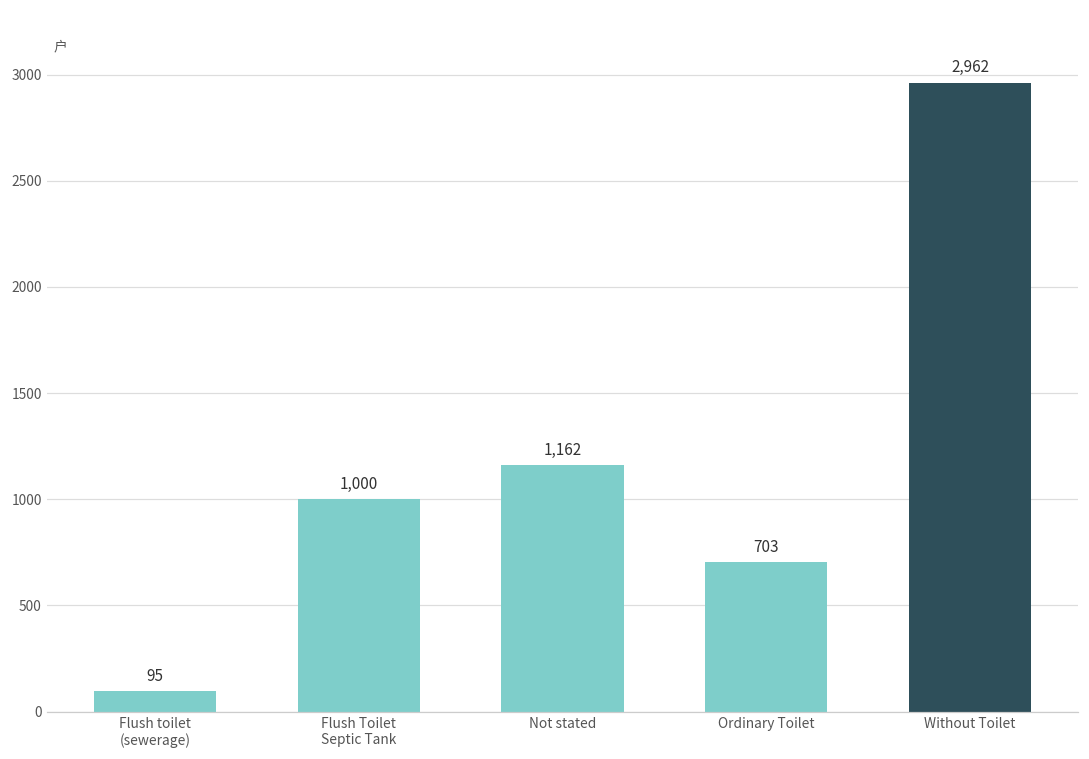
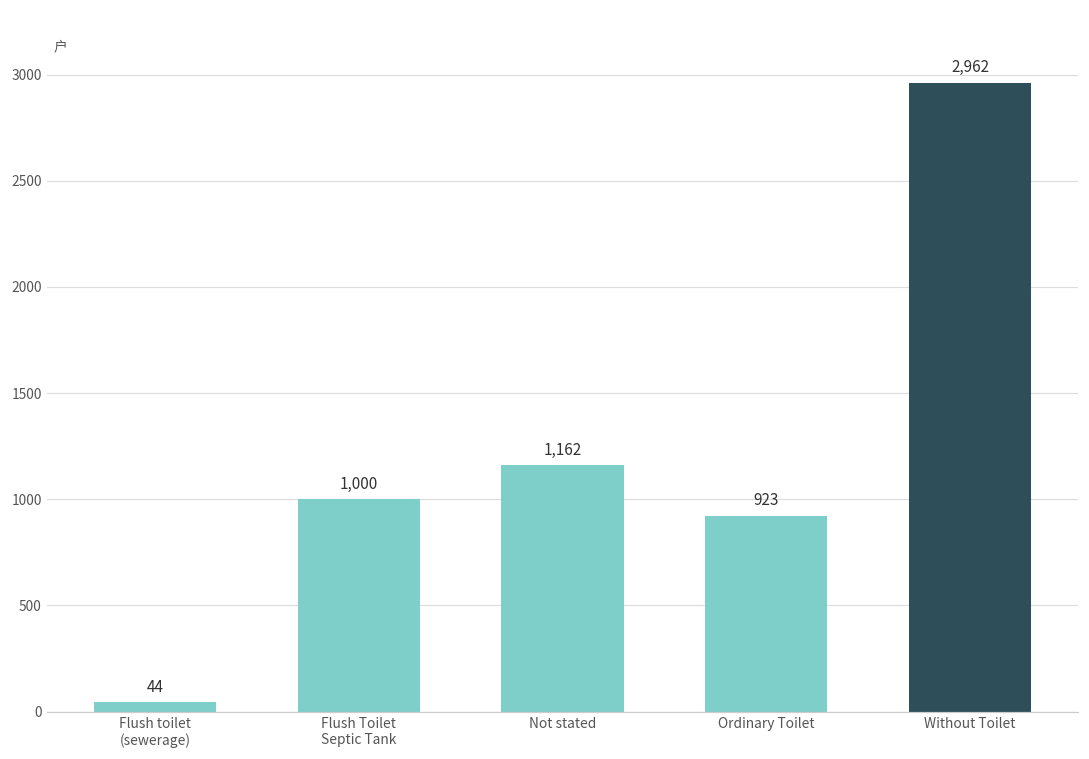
  {
-   "Flush toilet (sewerage)": "95",
+   "Flush toilet (sewerage)": "44",
    "Flush Toilet Septic Tank": "1,000",
    "Not stated": "1,162",
-   "Ordinary Toilet": "703",
+   "Ordinary Toilet": "923",
    "Without Toilet": "2,962"
  }
